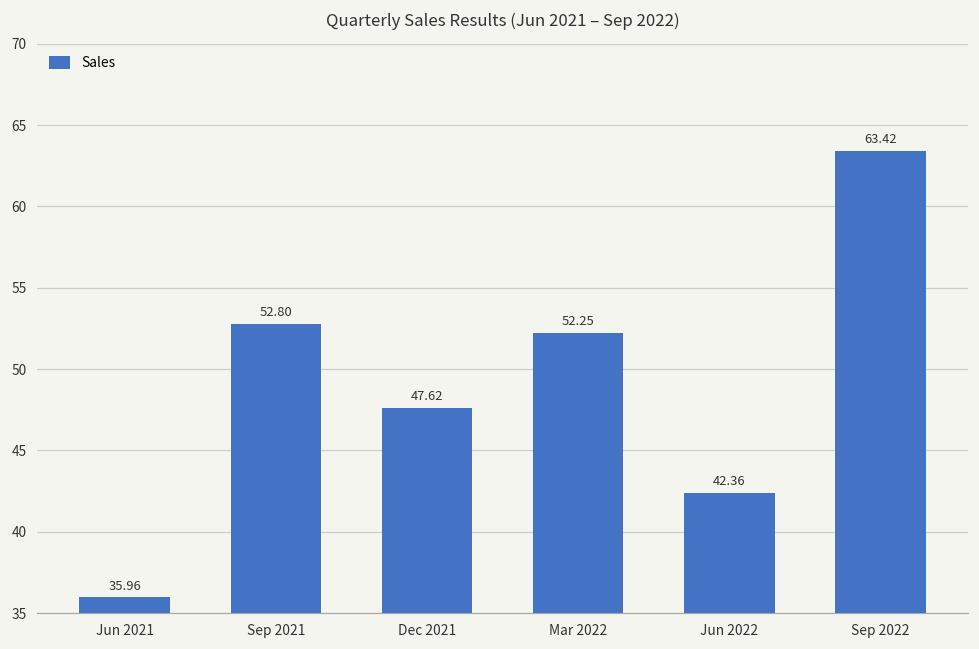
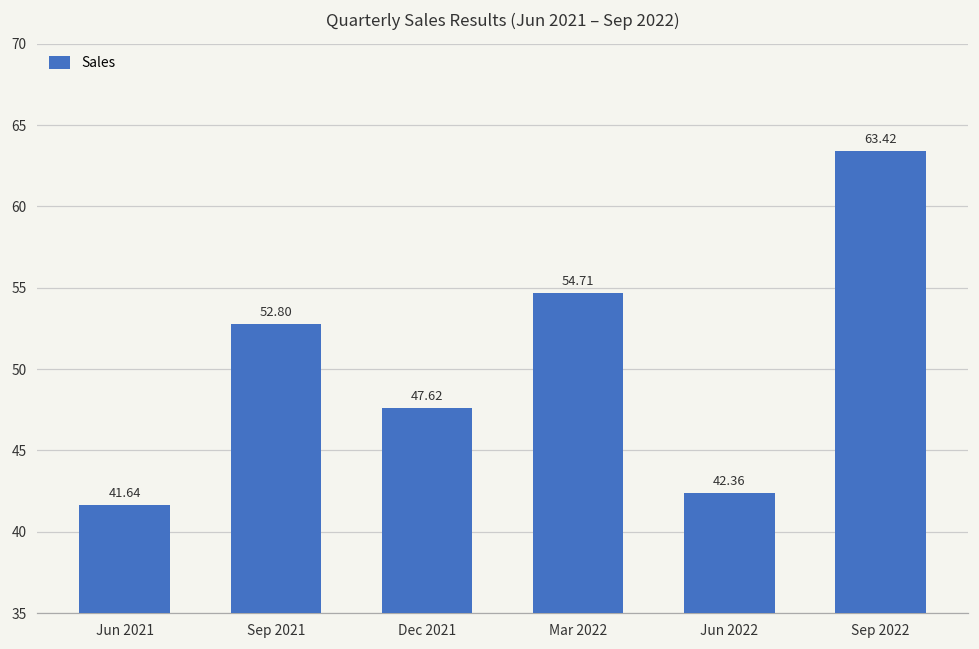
  {
-   "Jun 2021": 35.96,
+   "Jun 2021": 41.64,
    "Sep 2021": 52.80,
    "Dec 2021": 47.62,
-   "Mar 2022": 52.25,
+   "Mar 2022": 54.71,
    "Jun 2022": 42.36,
    "Sep 2022": 63.42
  }
